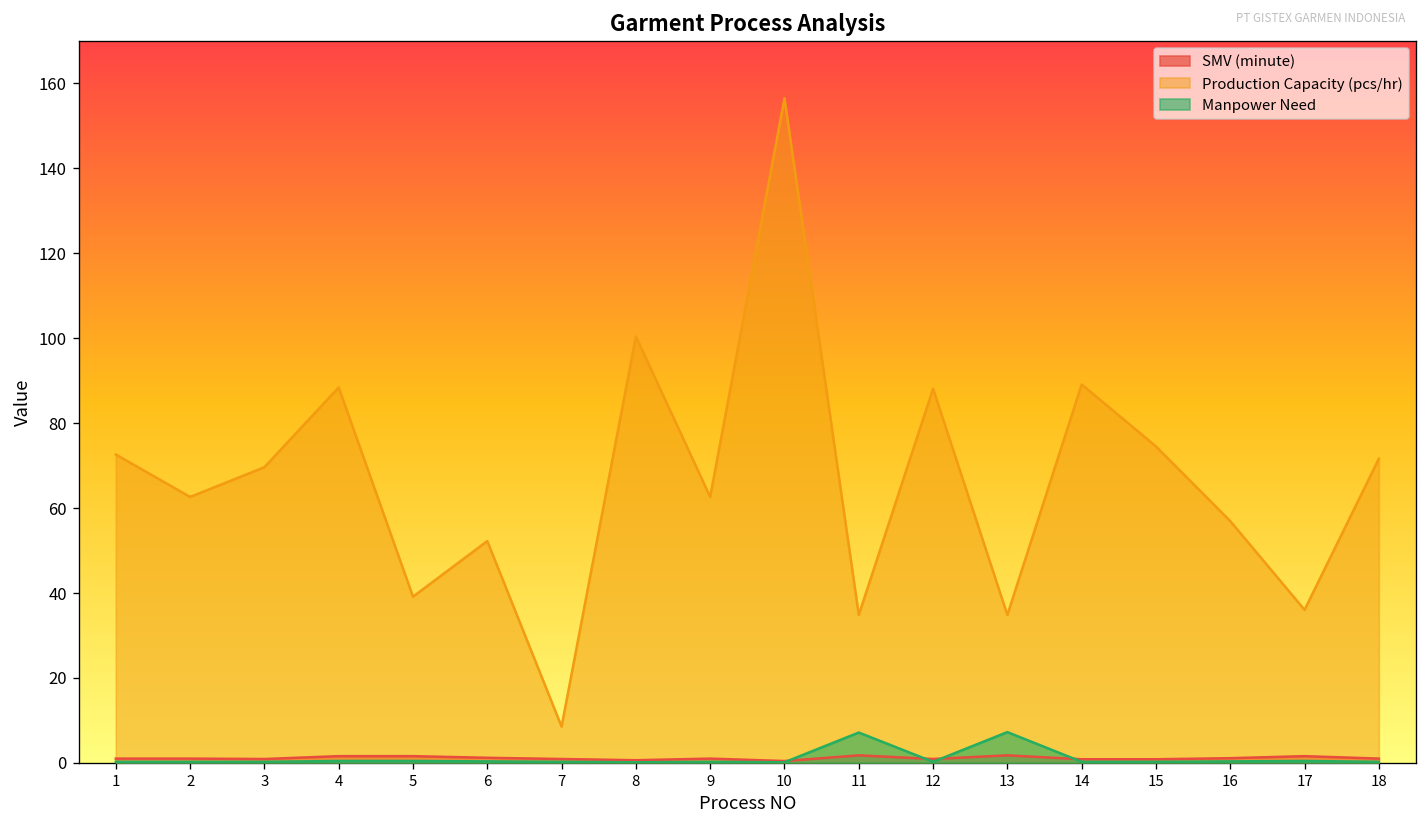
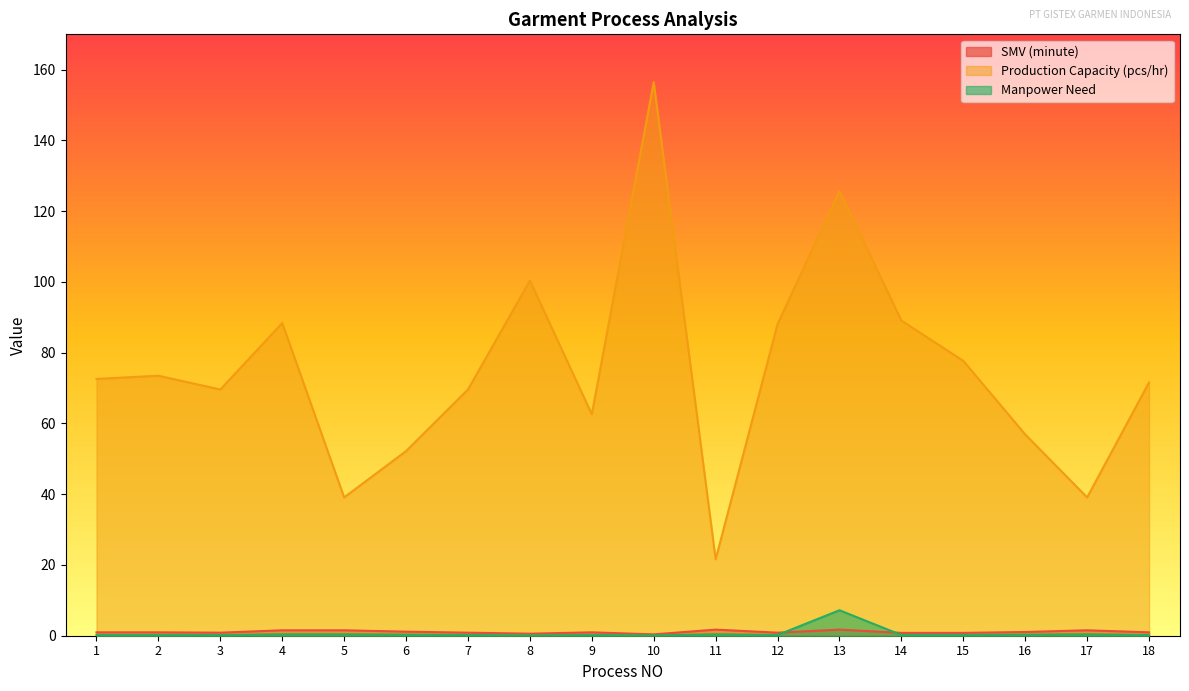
  {
    "SMV (minute)": {
      "1": 1,
      "2": 1,
      "4": 2,
      "5": 2,
      "6": 1,
      "9": 1,
      "11": 2,
      "13": 2,
      "16": 1,
      "17": 2,
      "18": 1
    },
    "Production Capacity (pcs/hr)": {
      "1": 73,
-     "2": 63,
+     "2": 74,
      "3": 70,
      "4": 88,
      "5": 39,
      "6": 52,
-     "7": 9,
+     "7": 70,
      "8": 100,
      "9": 63,
      "10": 157,
-     "11": 35,
+     "11": 22,
      "12": 88,
-     "13": 35,
+     "13": 126,
      "14": 89,
-     "15": 75,
+     "15": 78,
      "16": 57,
-     "17": 36,
+     "17": 39,
      "18": 72
    },
    "Manpower Need": {
      "1": 0,
      "2": 0,
      "4": 0,
      "5": 0,
      "6": 0,
      "9": 0,
-     "11": 7,
+     "11": 0,
      "13": 7,
      "16": 0,
      "17": 0,
      "18": 0
    }
  }
